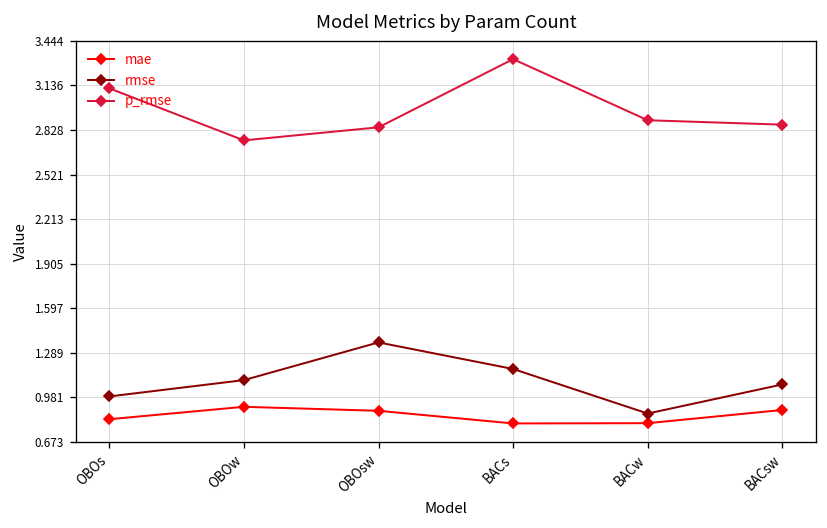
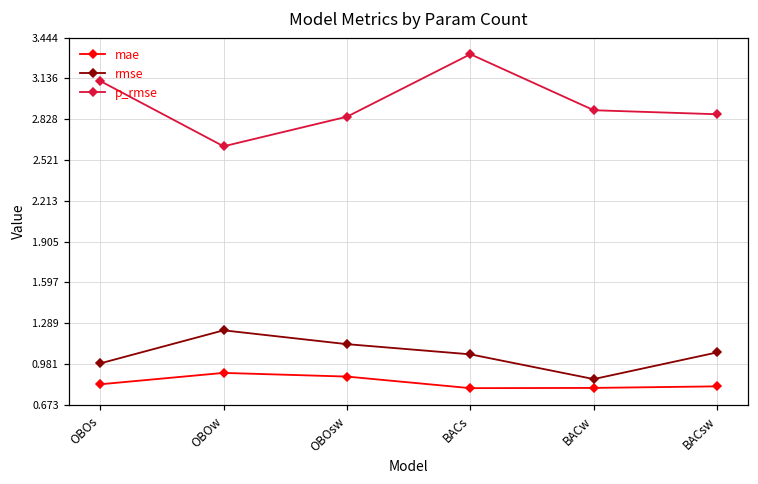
  {
    "mae": {
      "OBOs": 0.83,
      "OBOw": 0.91,
      "OBOsw": 0.89,
      "BACs": 0.80,
      "BACw": 0.80,
-     "BACsw": 0.89
+     "BACsw": 0.81
    },
    "rmse": {
      "OBOs": 0.99,
-     "OBOw": 1.10,
-     "OBOsw": 1.36,
-     "BACs": 1.18,
+     "OBOw": 1.24,
+     "OBOsw": 1.13,
+     "BACs": 1.05,
      "BACw": 0.87,
      "BACsw": 1.07
    },
    "p_rmse": {
      "OBOs": 3.12,
-     "OBOw": 2.76,
+     "OBOw": 2.62,
      "OBOsw": 2.85,
      "BACs": 3.32,
      "BACw": 2.90,
      "BACsw": 2.87
    }
  }
